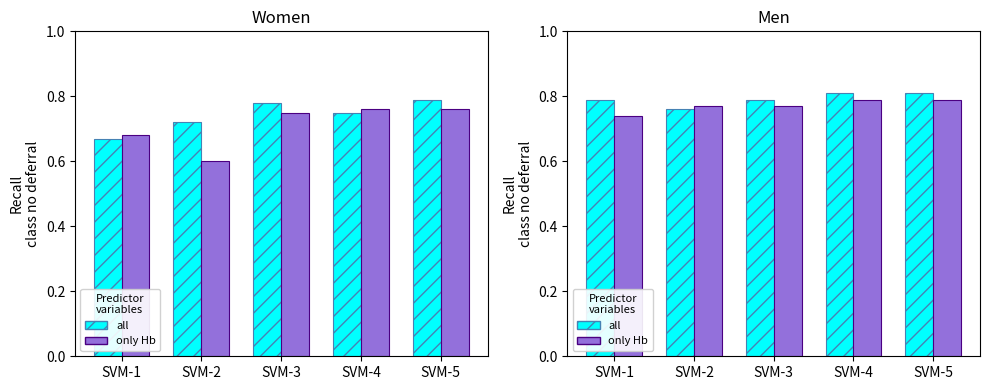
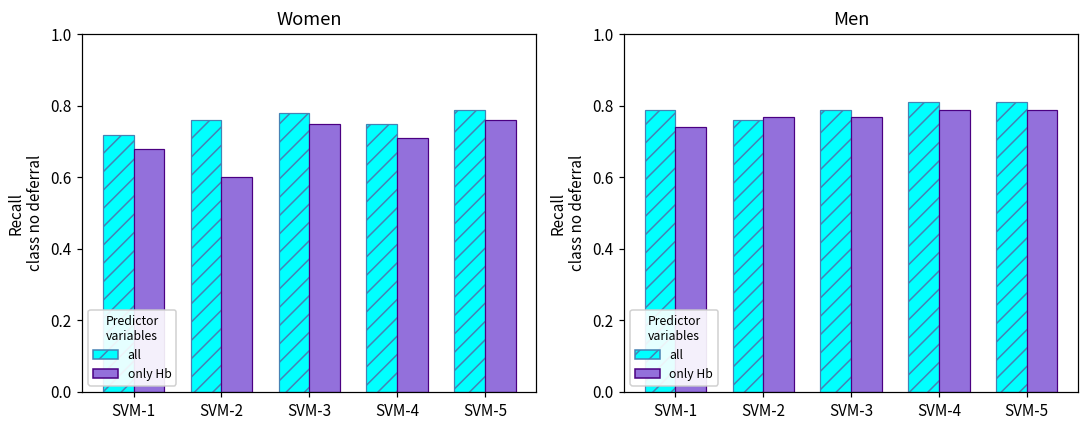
  {
    "Women": {
      "all": {
-       "SVM-1": 0.67,
-       "SVM-2": 0.72,
+       "SVM-1": 0.72,
+       "SVM-2": 0.76,
        "SVM-3": 0.78,
        "SVM-4": 0.75,
        "SVM-5": 0.79
      },
      "only Hb": {
        "SVM-1": 0.68,
        "SVM-2": 0.60,
        "SVM-3": 0.75,
-       "SVM-4": 0.76,
+       "SVM-4": 0.71,
        "SVM-5": 0.76
      }
    },
    "Men": {
      "all": {
        "SVM-1": 0.79,
        "SVM-2": 0.76,
        "SVM-3": 0.79,
        "SVM-4": 0.81,
        "SVM-5": 0.81
      },
      "only Hb": {
        "SVM-1": 0.74,
        "SVM-2": 0.77,
        "SVM-3": 0.77,
        "SVM-4": 0.79,
        "SVM-5": 0.79
      }
    }
  }
